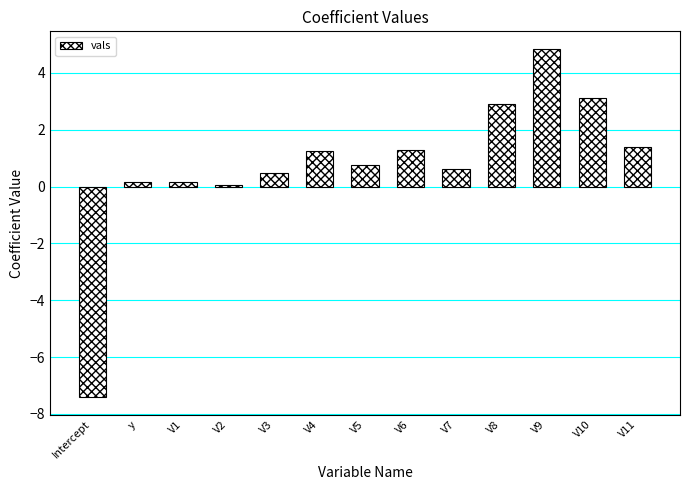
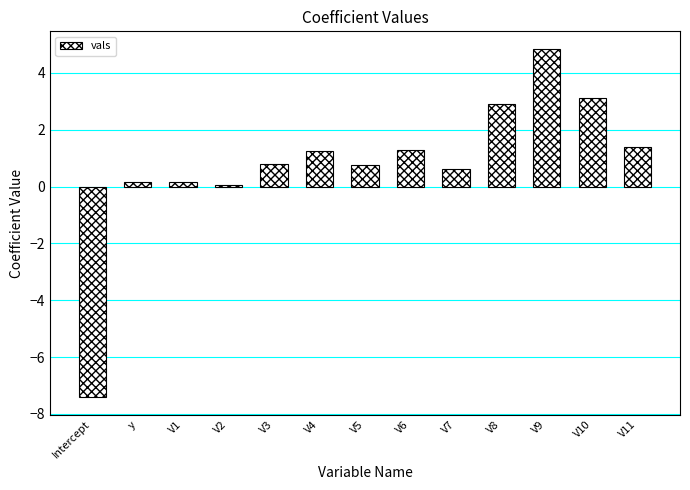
  {
    "Intercept": -7.4,
    "y": 0.2,
    "V1": 0.2,
-   "V3": 0.5,
+   "V3": 0.8,
    "V4": 1.3,
    "V5": 0.8,
    "V6": 1.3,
    "V7": 0.6,
    "V8": 2.9,
    "V9": 4.8,
    "V10": 3.1,
    "V11": 1.4
  }
